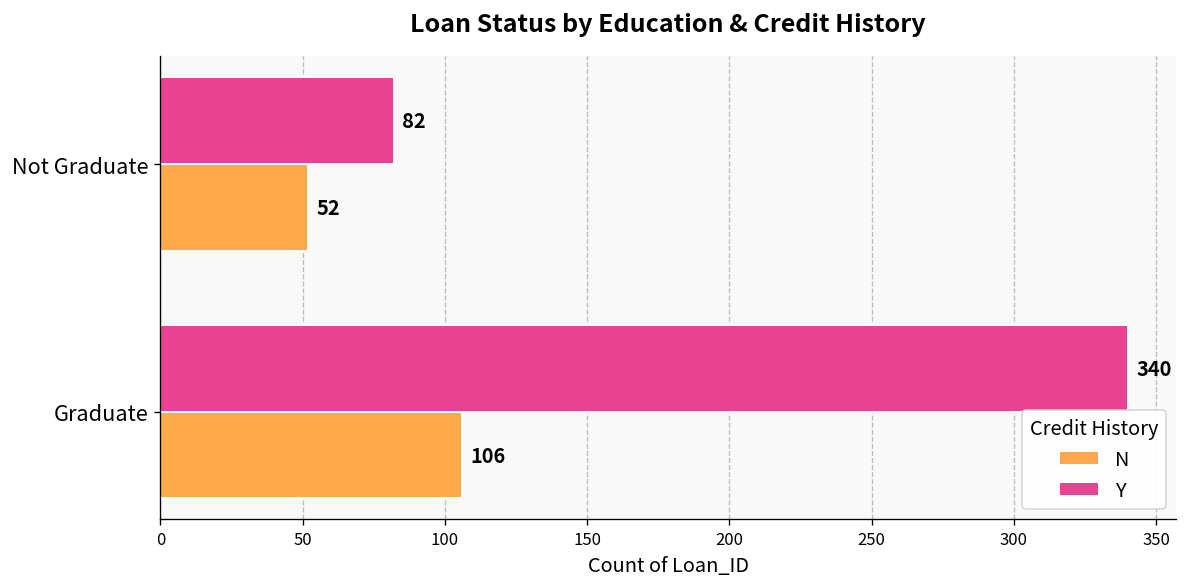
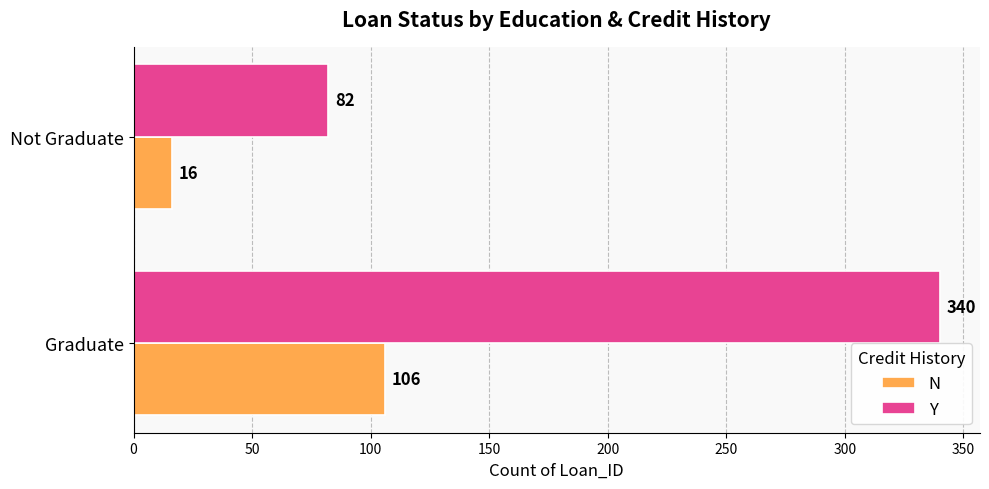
  {
    "N": {
-     "Not Graduate": 52,
+     "Not Graduate": 16,
      "Graduate": 106
    },
    "Y": {
      "Not Graduate": 82,
      "Graduate": 340
    }
  }
